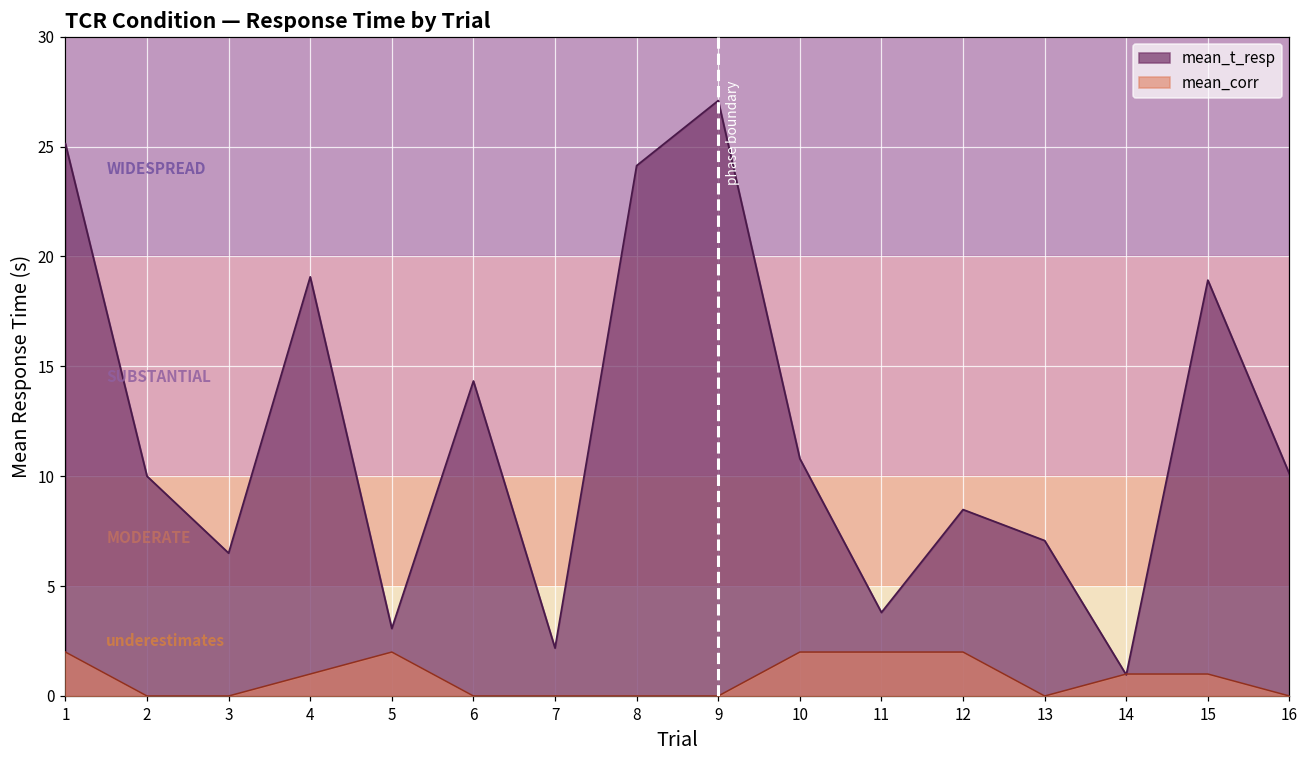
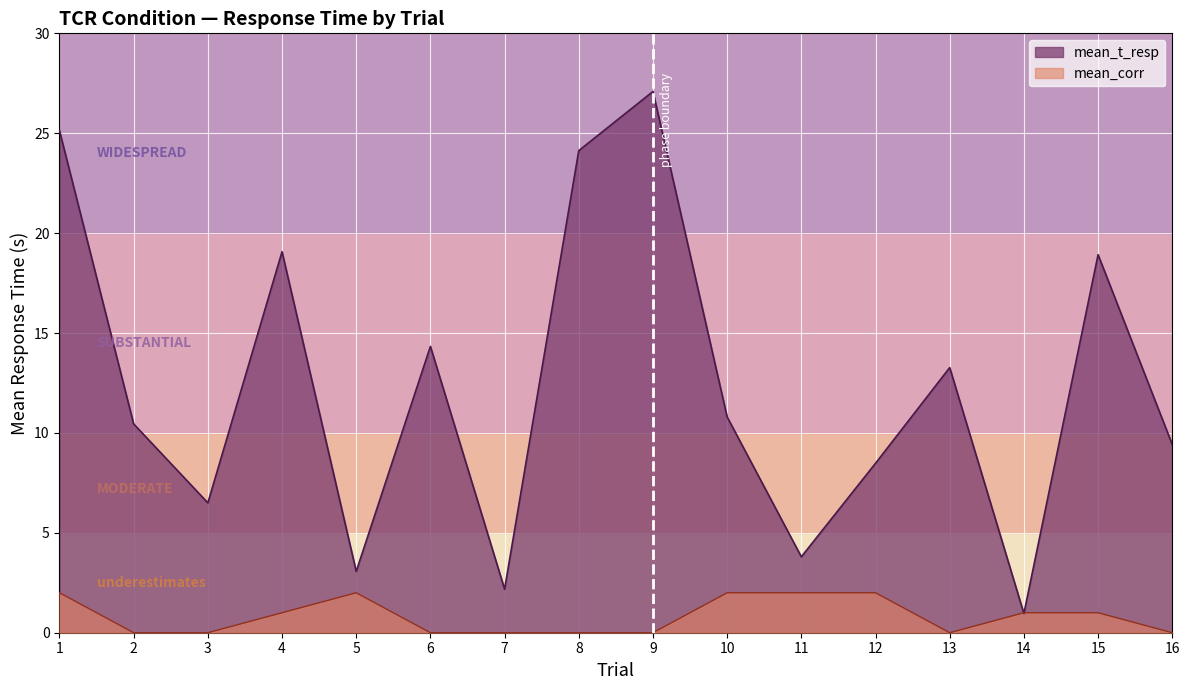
  {
    "mean_t_resp": {
      "1": 25.1,
-     "2": 10.0,
+     "2": 10.5,
      "3": 6.5,
      "4": 19.1,
      "5": 3.1,
      "6": 14.3,
      "7": 2.2,
      "8": 24.1,
      "9": 27.1,
      "10": 10.8,
      "11": 3.8,
      "12": 8.5,
-     "13": 7.1,
+     "13": 13.3,
      "15": 18.9,
-     "16": 10.1
+     "16": 9.4
    },
    "mean_corr": {
      "1": 2.0,
      "2": 0.0,
      "3": 0.0,
      "4": 1.0,
      "5": 2.0,
      "6": 0.0,
      "7": 0.0,
      "8": 0.0,
      "9": 0.0,
      "10": 2.0,
      "11": 2.0,
      "12": 2.0,
      "13": 0.0,
      "15": 1.0,
      "16": 0.0
    }
  }
